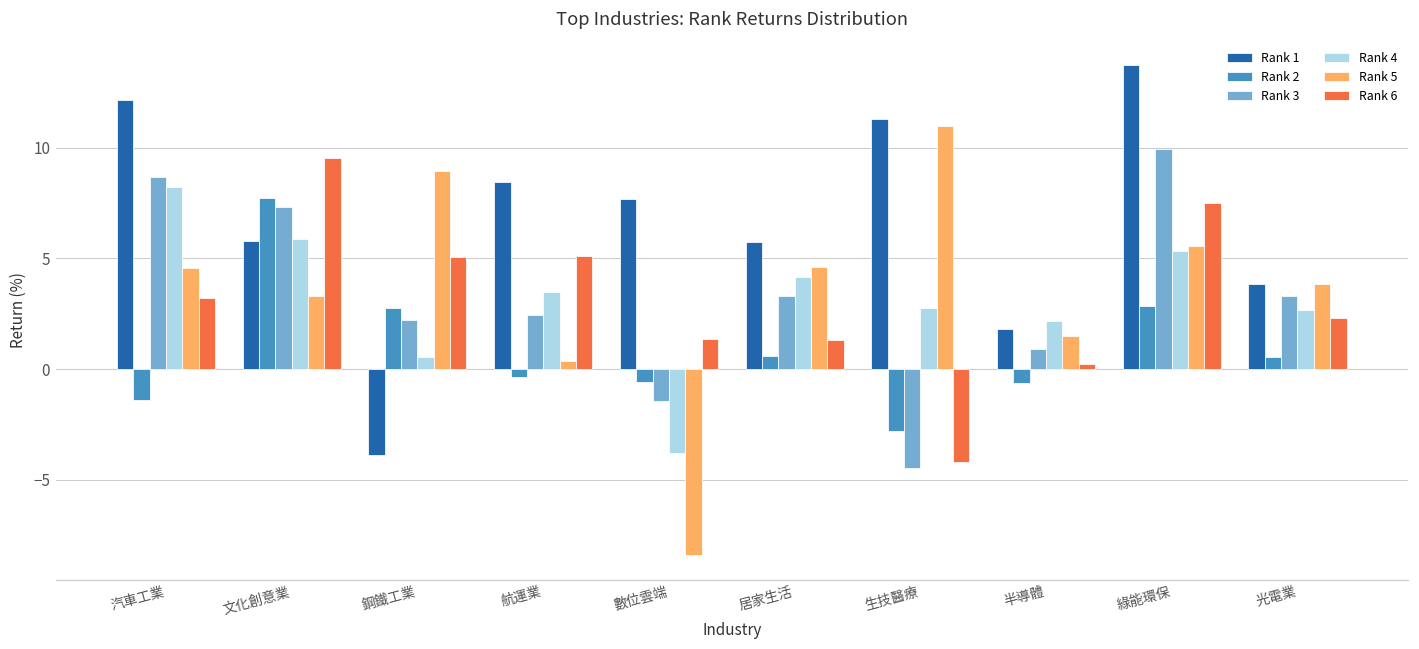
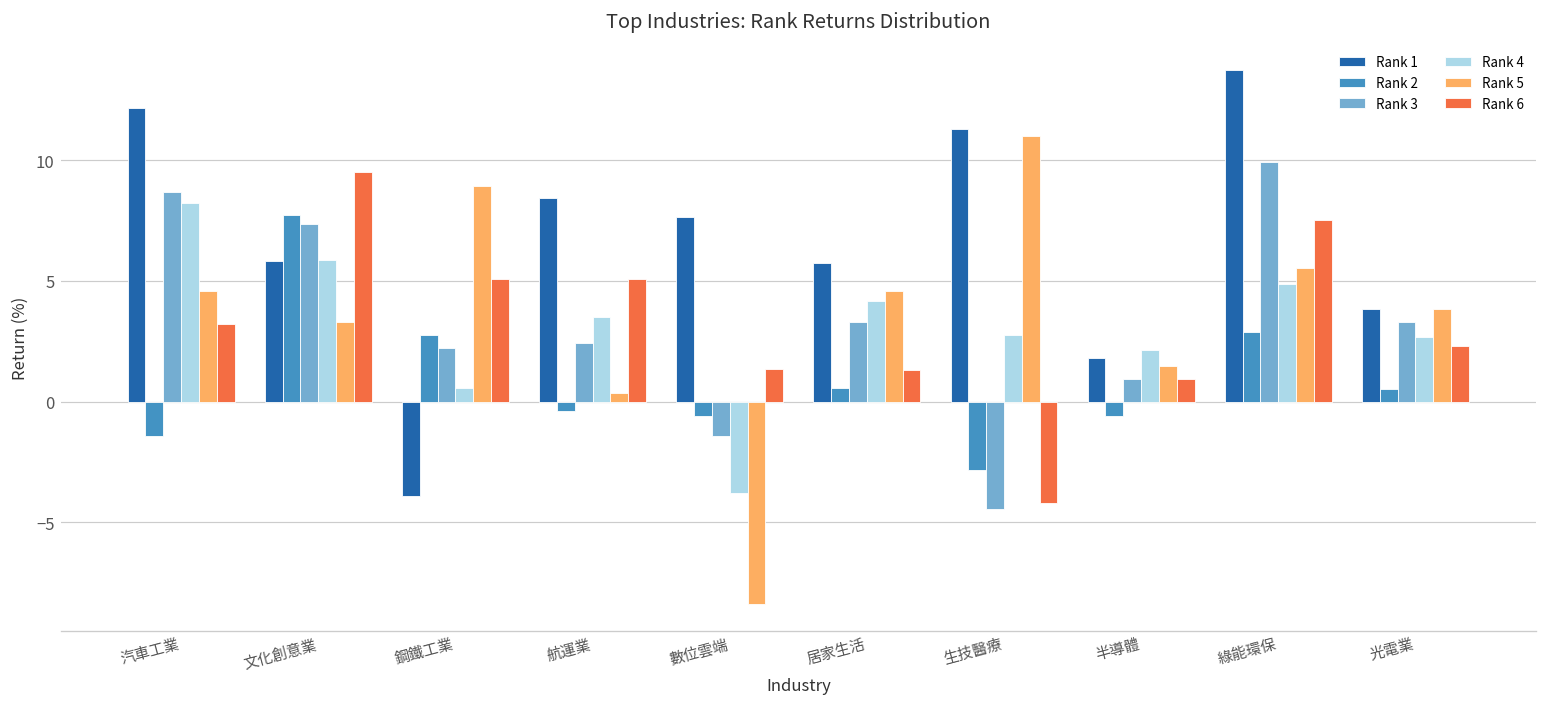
  {
    "Rank 1": {
      "汽車工業": 12.2,
      "文化創意業": 5.8,
      "鋼鐵工業": -3.9,
      "航運業": 8.4,
      "數位雲端": 7.7,
      "居家生活": 5.8,
      "生技醫療": 11.3,
      "半導體": 1.8,
      "綠能環保": 13.7,
      "光電業": 3.8
    },
    "Rank 4": {
      "汽車工業": 8.2,
      "文化創意業": 5.9,
      "鋼鐵工業": 0.6,
      "航運業": 3.5,
      "數位雲端": -3.8,
      "居家生活": 4.2,
      "生技醫療": 2.8,
      "半導體": 2.2,
-     "綠能環保": 5.3,
+     "綠能環保": 4.9,
      "光電業": 2.7
    },
    "Rank 5": {
      "汽車工業": 4.6,
      "文化創意業": 3.3,
      "鋼鐵工業": 8.9,
      "航運業": 0.3,
      "數位雲端": -8.4,
      "居家生活": 4.6,
      "生技醫療": 11.0,
      "半導體": 1.5,
      "綠能環保": 5.5,
      "光電業": 3.8
    },
    "Rank 6": {
      "汽車工業": 3.2,
      "文化創意業": 9.5,
      "鋼鐵工業": 5.1,
      "航運業": 5.1,
      "數位雲端": 1.3,
      "居家生活": 1.3,
      "生技醫療": -4.2,
-     "半導體": 0.2,
+     "半導體": 0.9,
      "綠能環保": 7.5,
      "光電業": 2.3
    }
  }
